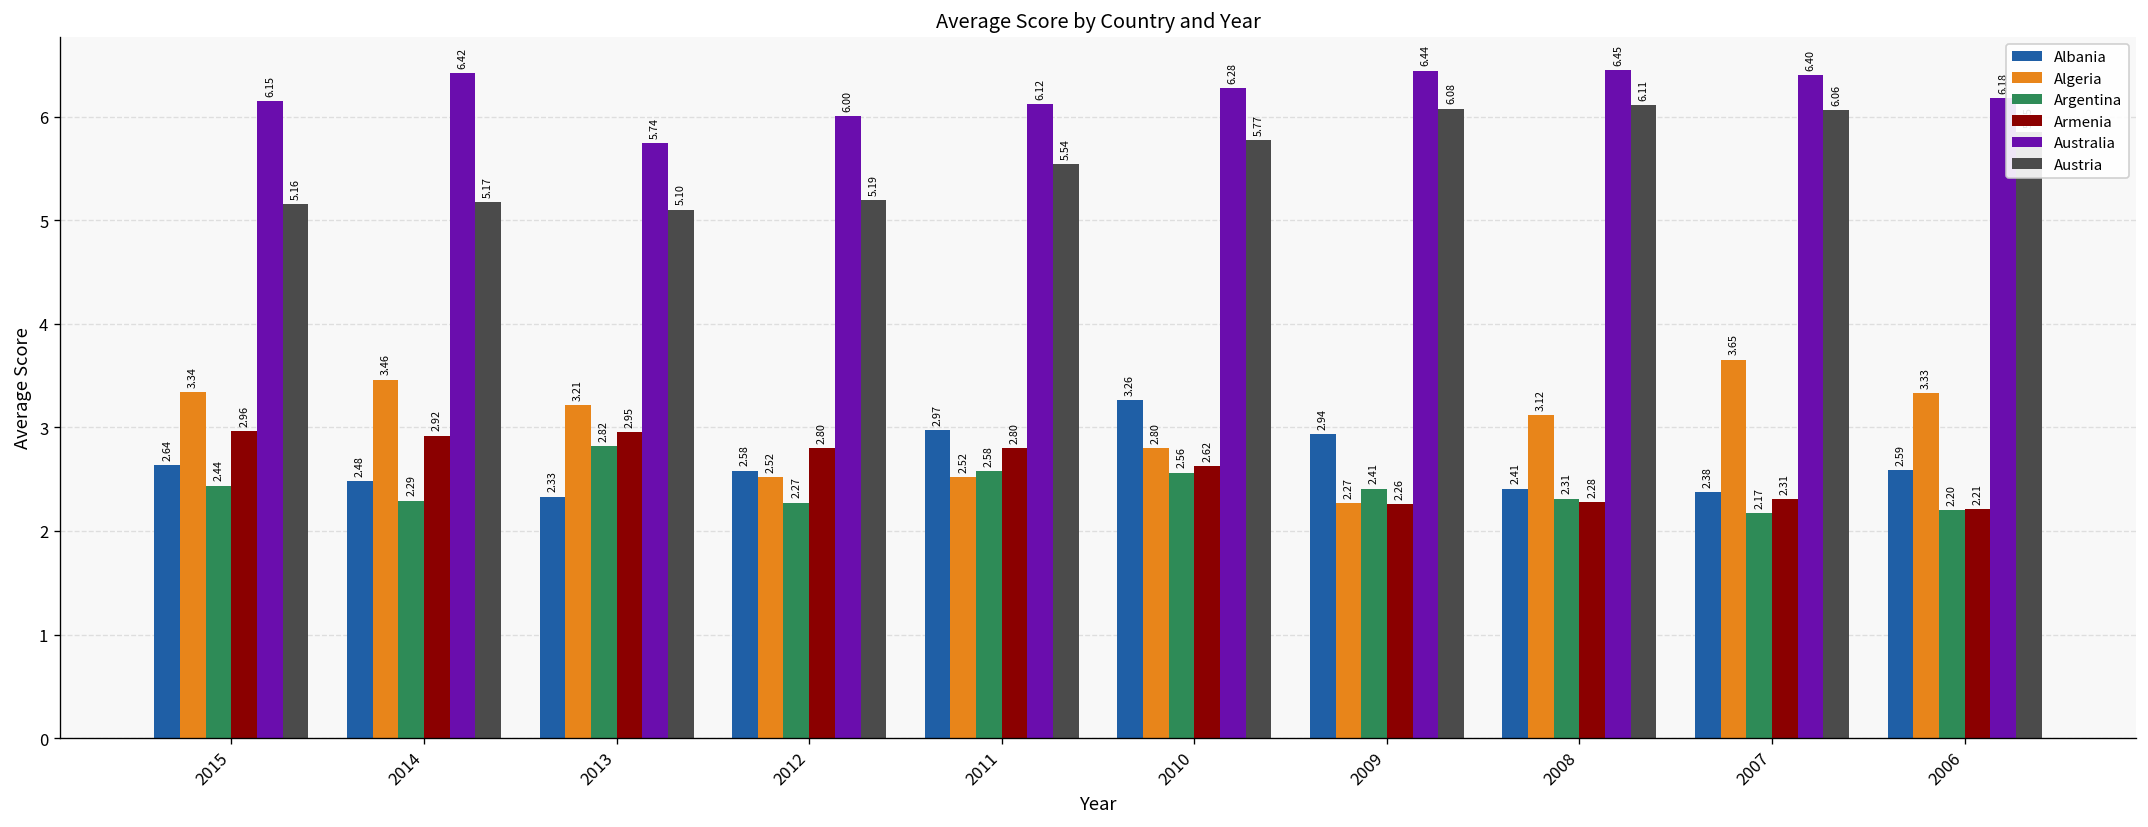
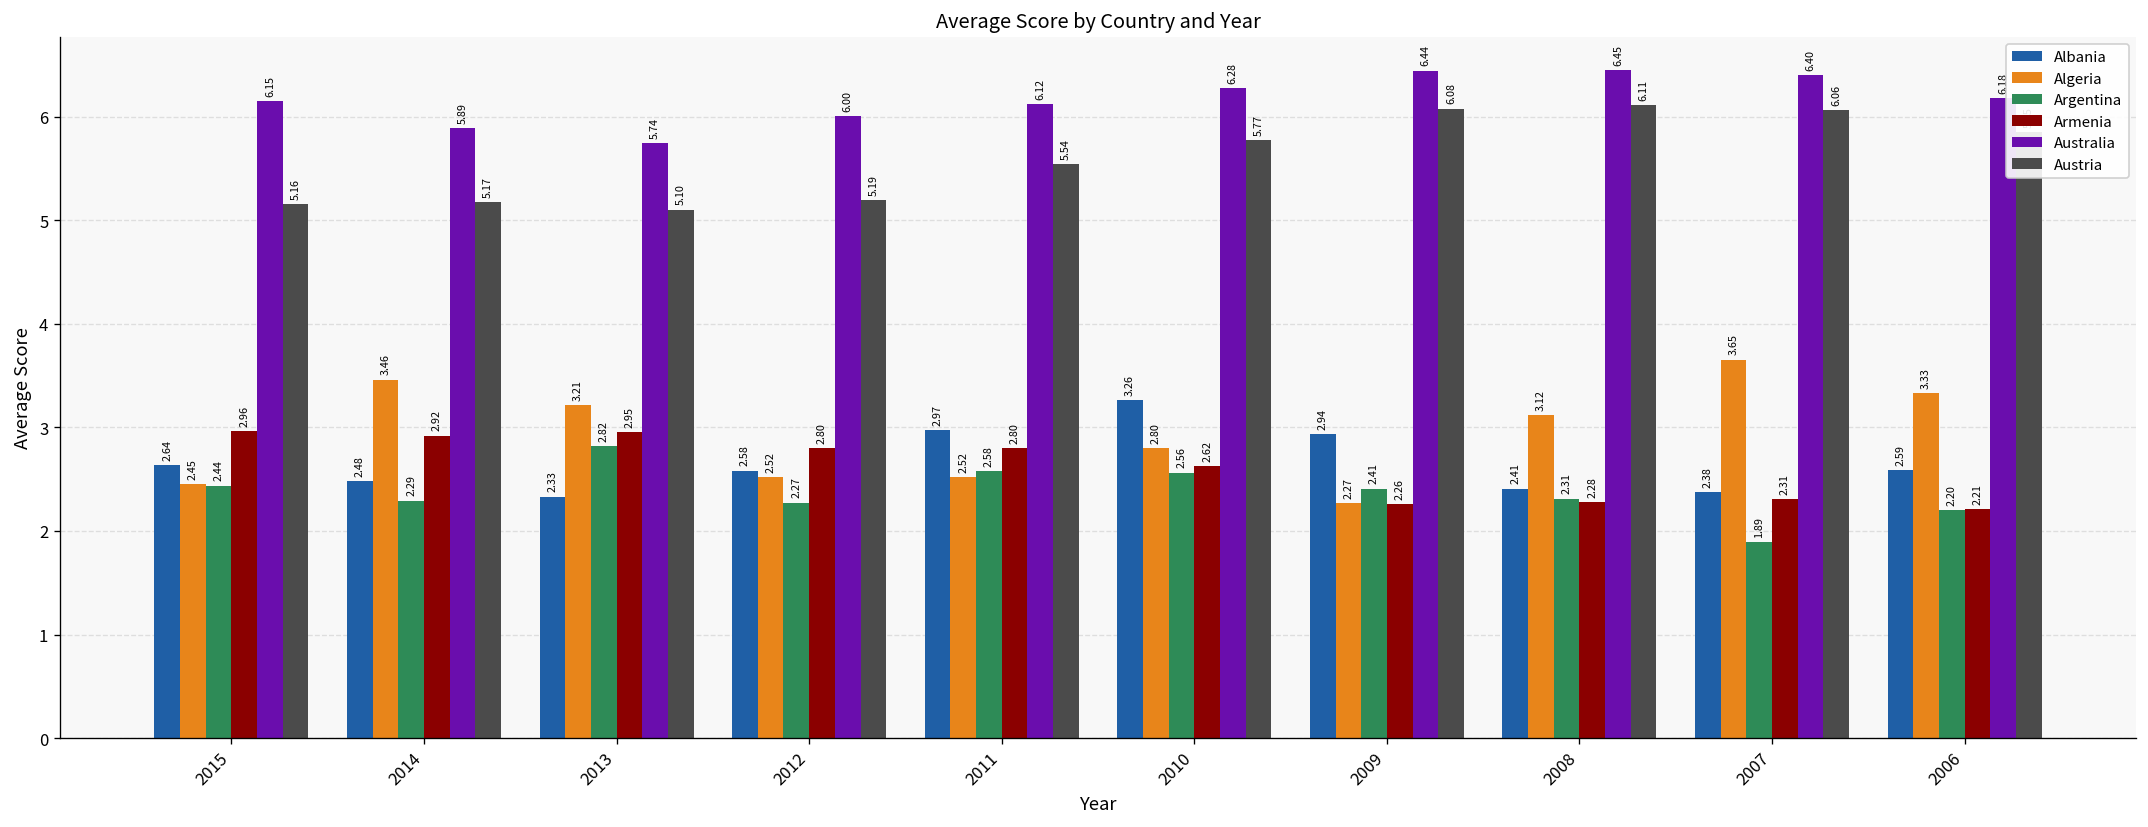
  {
    "Albania": {
      "2015": 2.64,
      "2014": 2.48,
      "2013": 2.33,
      "2012": 2.58,
      "2011": 2.97,
      "2010": 3.26,
      "2009": 2.94,
      "2008": 2.41,
      "2007": 2.38,
      "2006": 2.59
    },
    "Algeria": {
-     "2015": 3.34,
+     "2015": 2.45,
      "2014": 3.46,
      "2013": 3.21,
      "2012": 2.52,
      "2011": 2.52,
      "2010": 2.80,
      "2009": 2.27,
      "2008": 3.12,
      "2007": 3.65,
      "2006": 3.33
    },
    "Argentina": {
      "2015": 2.44,
      "2014": 2.29,
      "2013": 2.82,
      "2012": 2.27,
      "2011": 2.58,
      "2010": 2.56,
      "2009": 2.41,
      "2008": 2.31,
-     "2007": 2.17,
+     "2007": 1.89,
      "2006": 2.20
    },
    "Armenia": {
      "2015": 2.96,
      "2014": 2.92,
      "2013": 2.95,
      "2012": 2.80,
      "2011": 2.80,
      "2010": 2.62,
      "2009": 2.26,
      "2008": 2.28,
      "2007": 2.31,
      "2006": 2.21
    },
    "Australia": {
      "2015": 6.15,
-     "2014": 6.42,
+     "2014": 5.89,
      "2013": 5.74,
      "2012": 6.00,
      "2011": 6.12,
      "2010": 6.28,
      "2009": 6.44,
      "2008": 6.45,
      "2007": 6.40
    },
    "Austria": {
      "2015": 5.16,
      "2014": 5.17,
      "2013": 5.10,
      "2012": 5.19,
      "2011": 5.54,
      "2010": 5.77,
      "2009": 6.08,
      "2008": 6.11,
      "2007": 6.06
    }
  }
